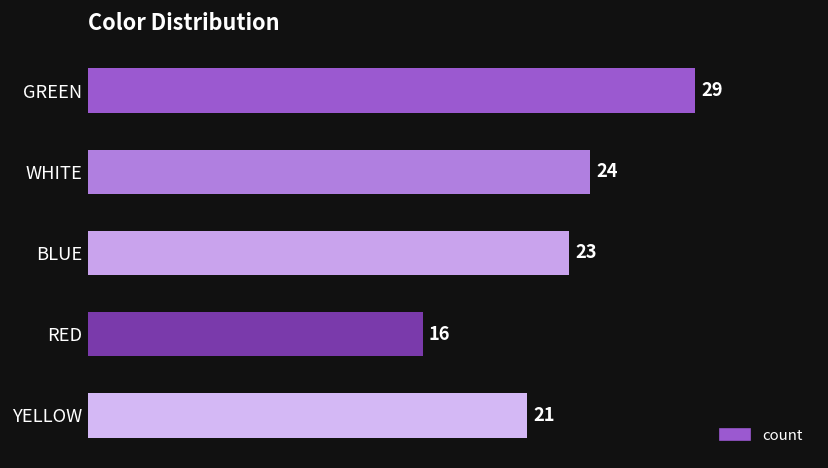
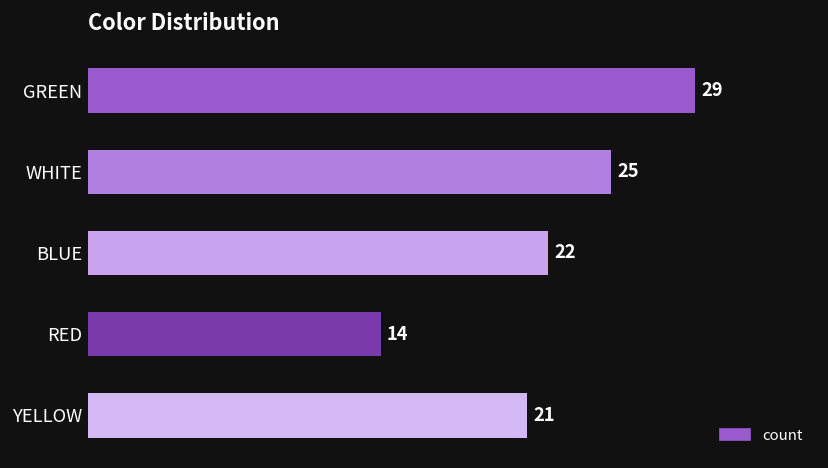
  {
    "GREEN": 29,
-   "WHITE": 24,
-   "BLUE": 23,
-   "RED": 16,
+   "WHITE": 25,
+   "BLUE": 22,
+   "RED": 14,
    "YELLOW": 21
  }
